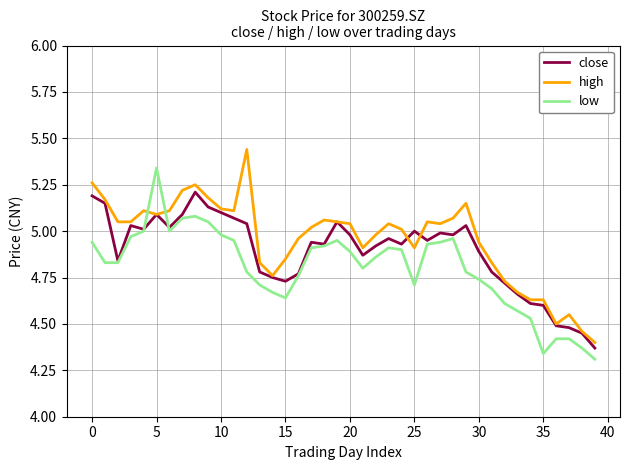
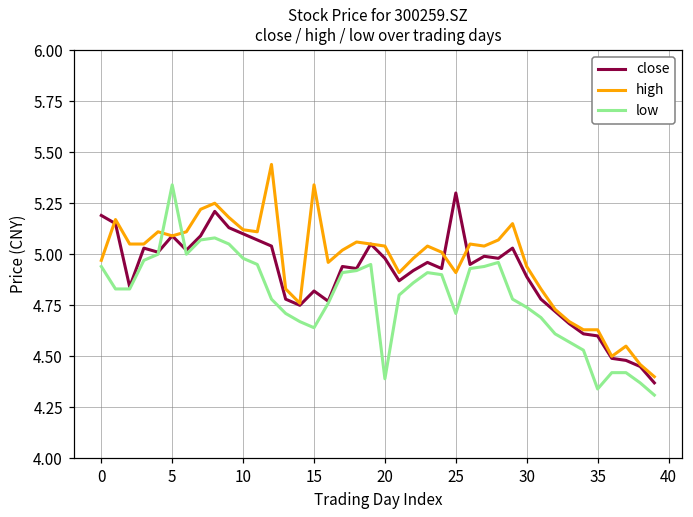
  {
    "close": {
      "0": 5.19,
      "10": 5.10,
-     "15": 4.73,
+     "15": 4.82,
      "20": 4.98,
-     "25": 5.0,
+     "25": 5.3,
      "30": 4.89,
      "35": 4.60
    },
    "high": {
-     "0": 5.26,
+     "0": 4.97,
      "10": 5.12,
-     "15": 4.85,
+     "15": 5.34,
      "20": 5.04,
      "25": 4.91,
      "30": 4.94,
      "35": 4.63
    },
    "low": {
      "0": 4.94,
      "5": 5.34,
      "10": 4.98,
      "15": 4.64,
-     "20": 4.89,
+     "20": 4.39,
      "25": 4.71,
      "30": 4.74,
      "35": 4.34
    }
  }
